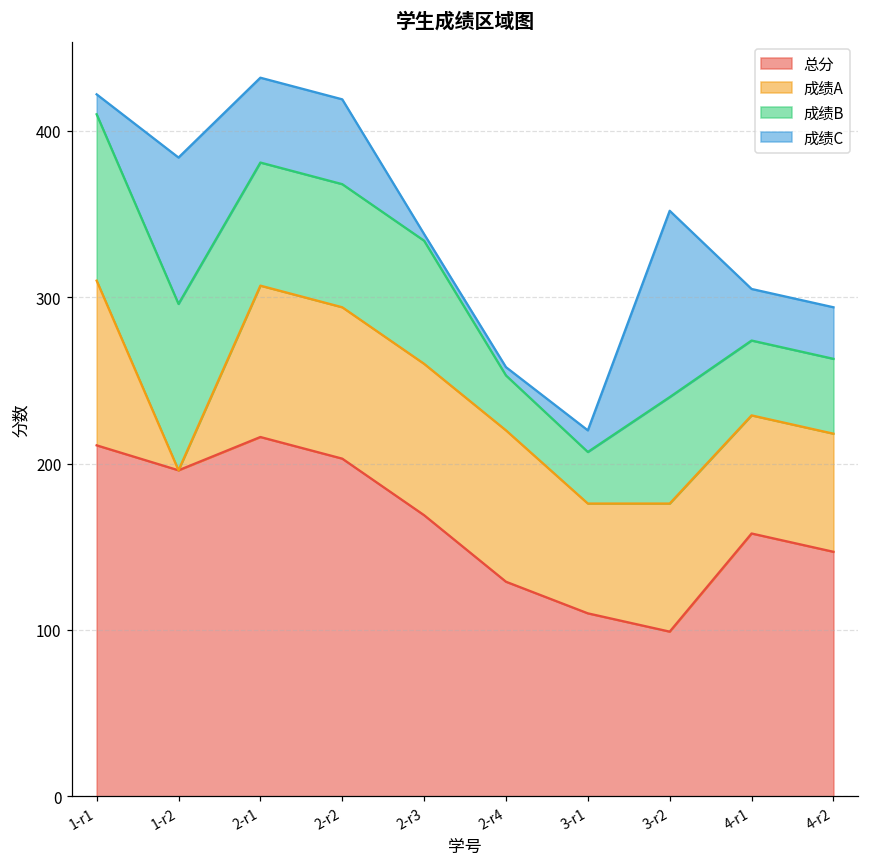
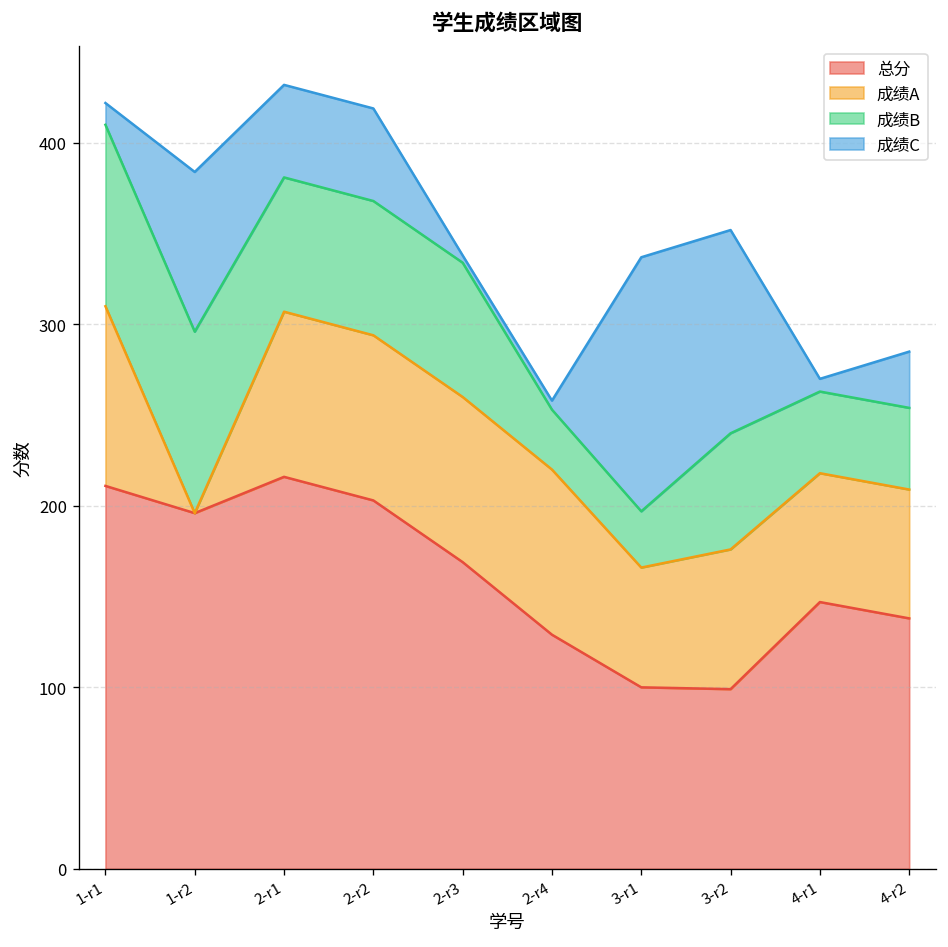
  {
    "总分": {
      "1-r1": 211,
      "2-r1": 216,
      "2-r2": 203,
      "2-r3": 169,
      "2-r4": 129,
-     "3-r1": 110,
+     "3-r1": 100,
      "3-r2": 99,
-     "4-r1": 158,
-     "4-r2": 147
+     "4-r1": 147,
+     "4-r2": 138
    },
    "成绩A": {
      "1-r1": 99,
      "2-r1": 91,
      "2-r2": 91,
      "2-r3": 91,
      "2-r4": 91,
      "3-r1": 66,
      "3-r2": 77,
      "4-r1": 71,
      "4-r2": 71
    },
    "成绩B": {
      "1-r1": 100,
      "1-r2": 100,
      "2-r1": 74,
      "2-r2": 74,
      "2-r3": 74,
      "2-r4": 33,
      "3-r1": 31,
      "3-r2": 64,
      "4-r1": 45,
      "4-r2": 45
    },
    "成绩C": {
      "1-r1": 12,
      "1-r2": 88,
      "2-r1": 51,
      "2-r2": 51,
      "2-r3": 4,
      "2-r4": 5,
-     "3-r1": 13,
+     "3-r1": 140,
      "3-r2": 112,
-     "4-r1": 31,
+     "4-r1": 7,
      "4-r2": 31
    }
  }
